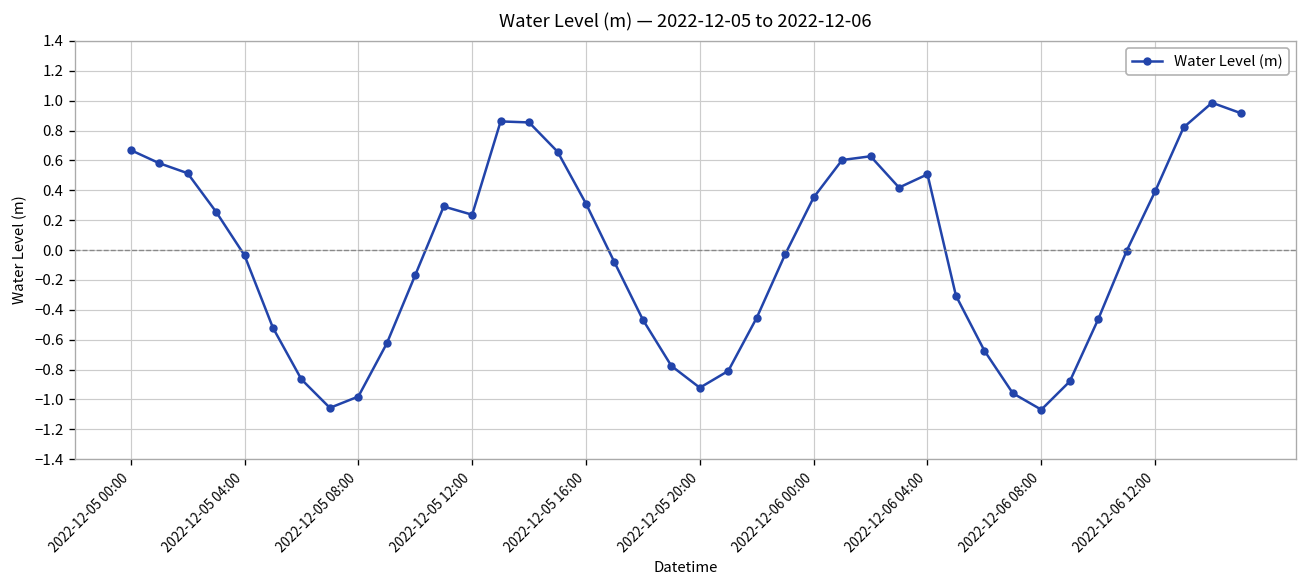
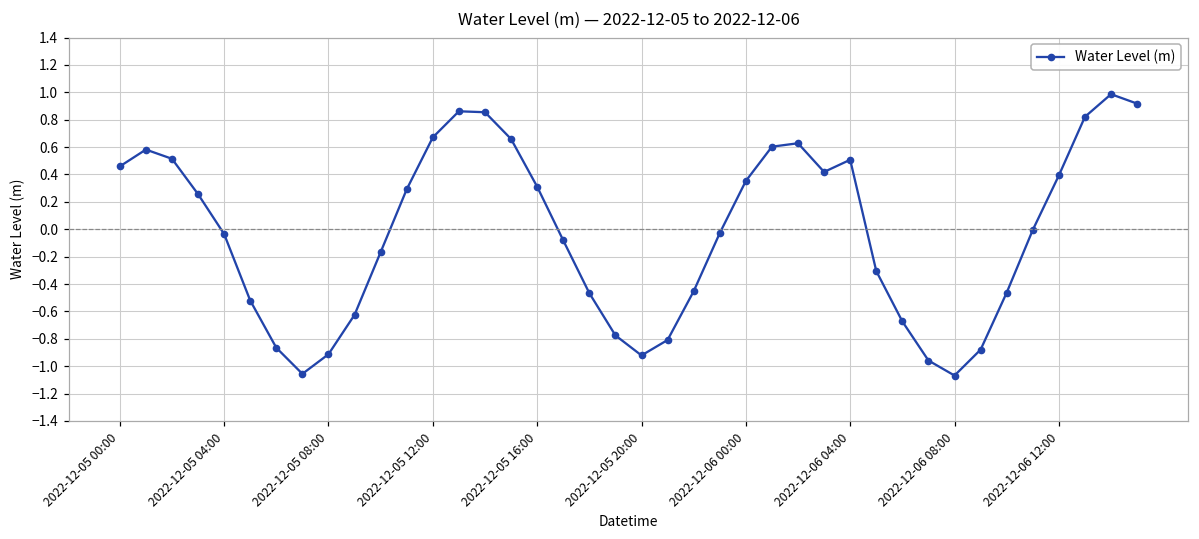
  {
-   "2022-12-05 00:00": 0.67,
+   "2022-12-05 00:00": 0.46,
    "2022-12-05 04:00": -0.03,
-   "2022-12-05 08:00": -0.98,
-   "2022-12-05 12:00": 0.24,
+   "2022-12-05 08:00": -0.91,
+   "2022-12-05 12:00": 0.67,
    "2022-12-05 16:00": 0.31,
    "2022-12-05 20:00": -0.92,
    "2022-12-06 00:00": 0.35,
    "2022-12-06 04:00": 0.51,
    "2022-12-06 08:00": -1.07,
    "2022-12-06 12:00": 0.39
  }
